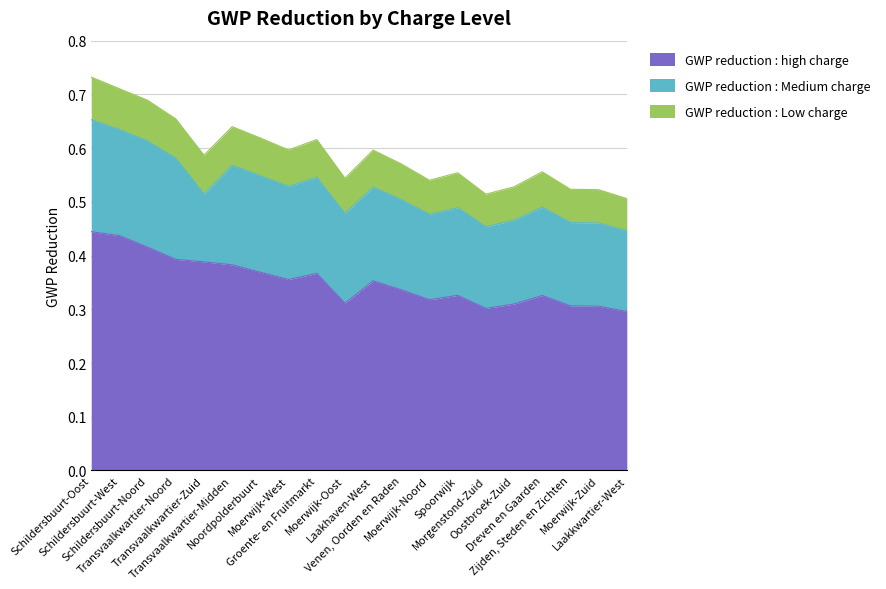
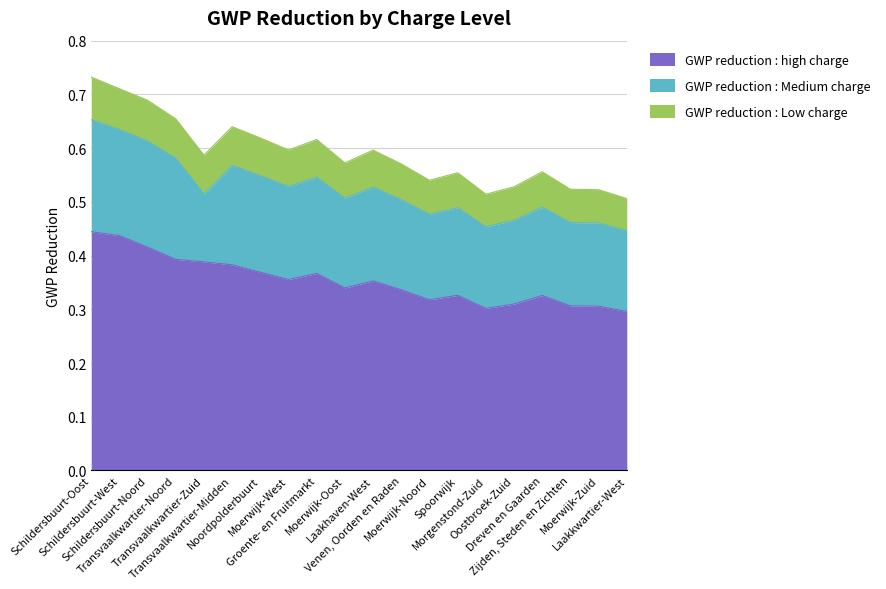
  {
    "GWP reduction : high charge": {
      "Schildersbuurt-Oost": 0.44,
      "Schildersbuurt-West": 0.44,
      "Schildersbuurt-Noord": 0.42,
      "Transvaalkwartier-Noord": 0.39,
      "Transvaalkwartier-Zuid": 0.39,
      "Transvaalkwartier-Midden": 0.38,
      "Noordpolderbuurt": 0.37,
      "Moerwijk-West": 0.36,
      "Groente- en Fruitmarkt": 0.37,
-     "Moerwijk-Oost": 0.31,
+     "Moerwijk-Oost": 0.34,
      "Laakhaven-West": 0.35,
      "Venen, Oorden en Raden": 0.34,
      "Moerwijk-Noord": 0.32,
      "Spoorwijk": 0.33,
      "Morgenstond-Zuid": 0.30,
      "Oostbroek-Zuid": 0.31,
      "Dreven en Gaarden": 0.33,
      "Zijden, Steden en Zichten": 0.31,
      "Moerwijk-Zuid": 0.31,
      "Laakkwartier-West": 0.30
    },
    "GWP reduction : Medium charge": {
      "Schildersbuurt-Oost": 0.65,
      "Schildersbuurt-West": 0.63,
      "Schildersbuurt-Noord": 0.61,
      "Transvaalkwartier-Noord": 0.58,
      "Transvaalkwartier-Zuid": 0.51,
      "Transvaalkwartier-Midden": 0.57,
      "Noordpolderbuurt": 0.55,
      "Moerwijk-West": 0.53,
      "Groente- en Fruitmarkt": 0.55,
      "Laakhaven-West": 0.53,
      "Venen, Oorden en Raden": 0.50,
      "Moerwijk-Noord": 0.48,
      "Spoorwijk": 0.49,
      "Morgenstond-Zuid": 0.45,
      "Oostbroek-Zuid": 0.47,
      "Dreven en Gaarden": 0.49,
      "Zijden, Steden en Zichten": 0.46,
      "Moerwijk-Zuid": 0.46,
      "Laakkwartier-West": 0.45
    },
    "GWP reduction : Low charge": {
      "Schildersbuurt-Oost": 0.08,
      "Schildersbuurt-West": 0.08,
      "Schildersbuurt-Noord": 0.08,
      "Transvaalkwartier-Noord": 0.07,
      "Transvaalkwartier-Zuid": 0.07,
      "Transvaalkwartier-Midden": 0.07,
      "Noordpolderbuurt": 0.07,
      "Moerwijk-West": 0.07,
      "Groente- en Fruitmarkt": 0.07,
      "Moerwijk-Oost": 0.07,
      "Laakhaven-West": 0.07,
      "Venen, Oorden en Raden": 0.07,
      "Moerwijk-Noord": 0.06,
      "Spoorwijk": 0.06,
      "Morgenstond-Zuid": 0.06,
      "Oostbroek-Zuid": 0.06,
      "Dreven en Gaarden": 0.07,
      "Zijden, Steden en Zichten": 0.06,
      "Moerwijk-Zuid": 0.06,
      "Laakkwartier-West": 0.06
    }
  }
